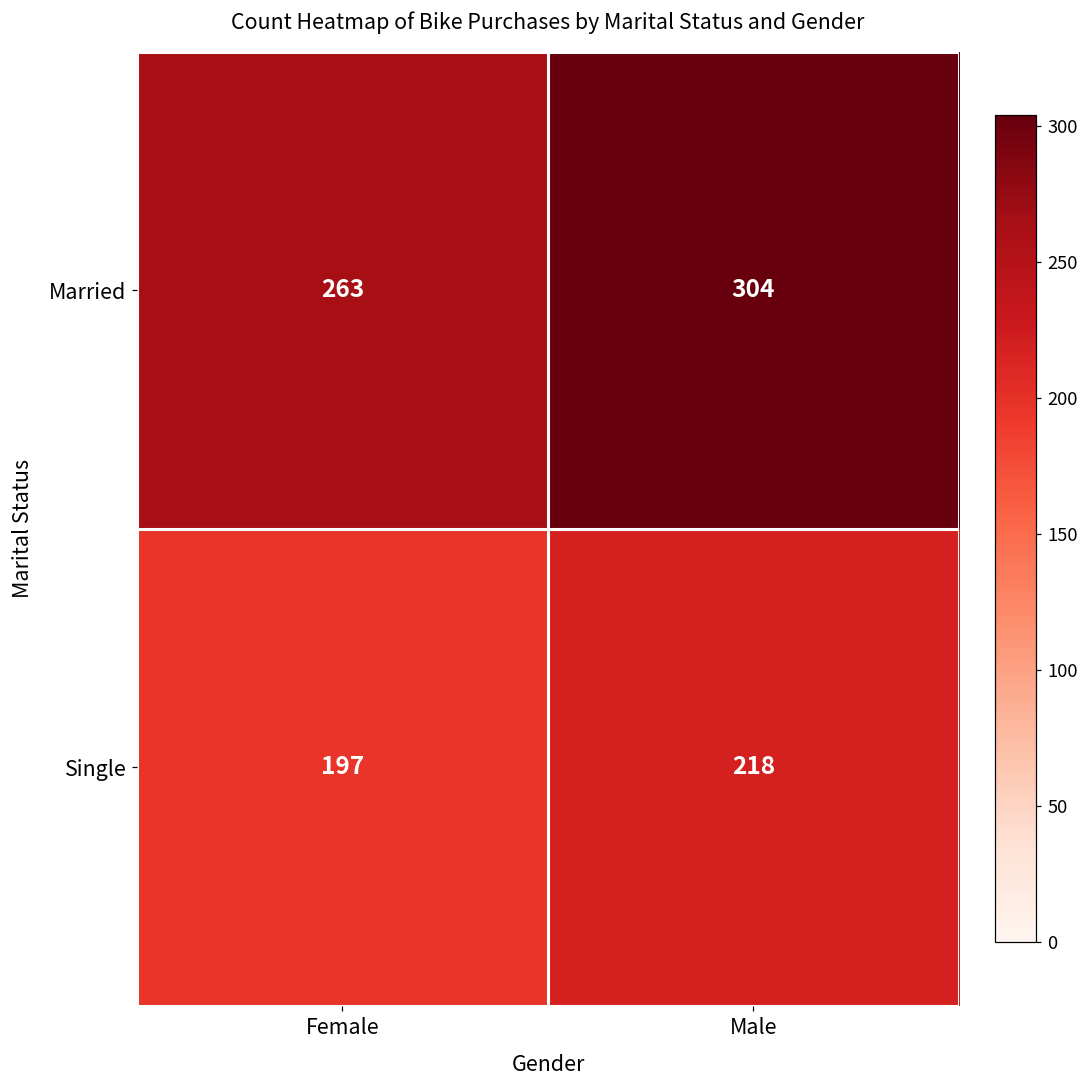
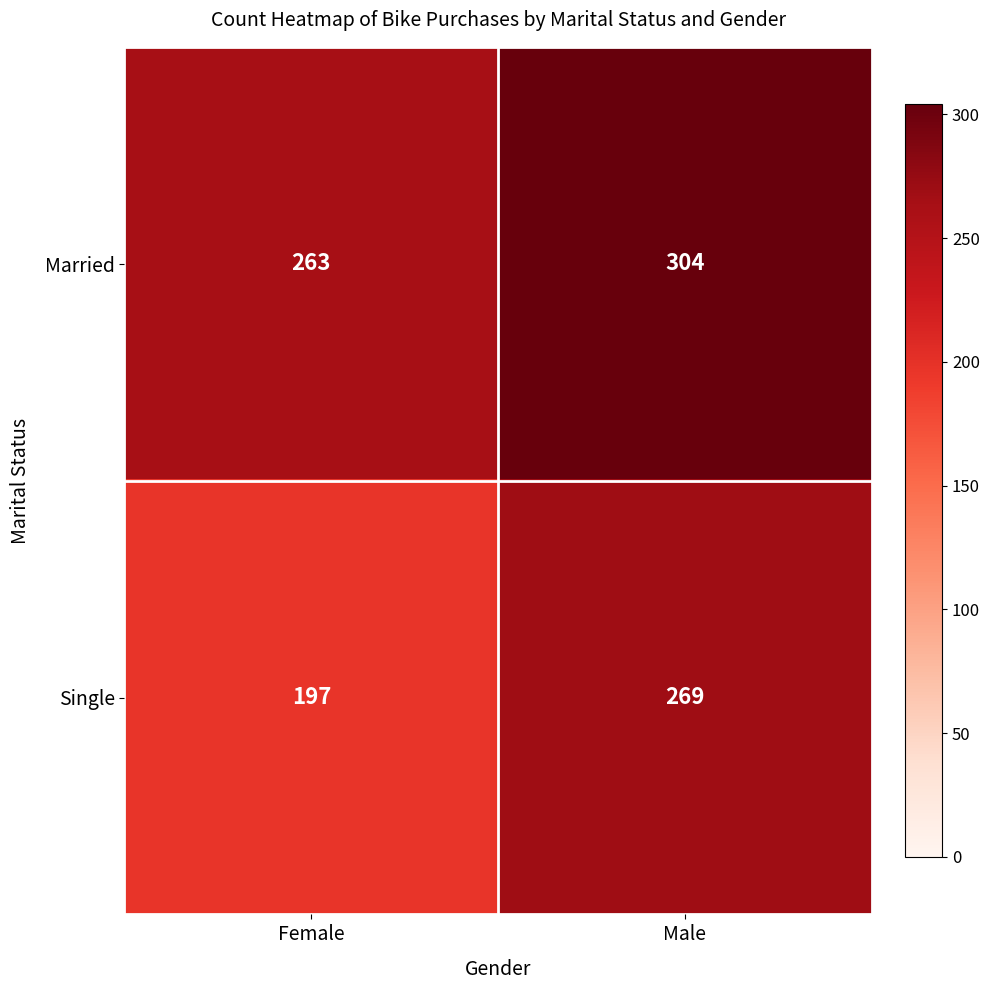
  {
    "Married": {
      "Female": 263,
      "Male": 304
    },
    "Single": {
      "Female": 197,
-     "Male": 218
+     "Male": 269
    }
  }
